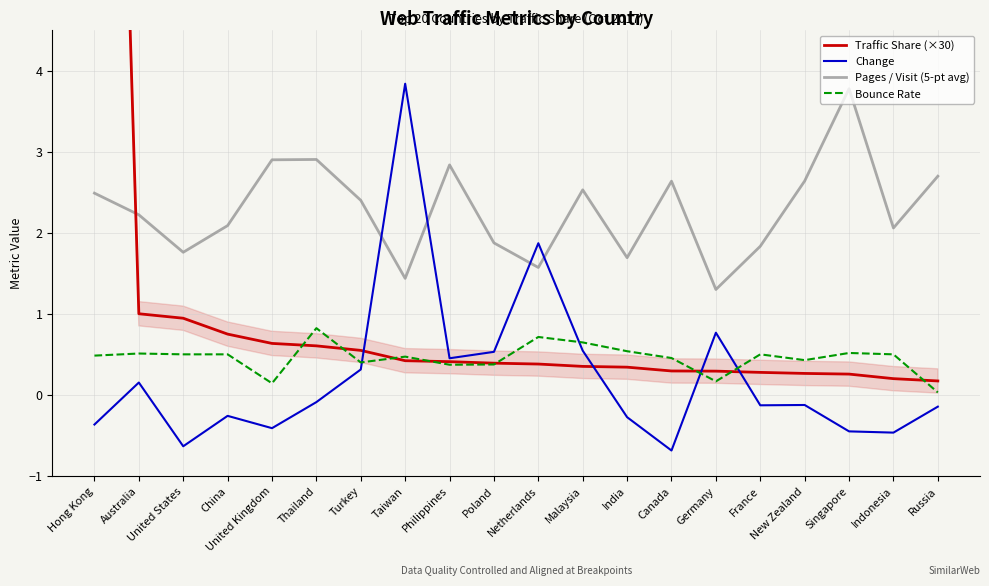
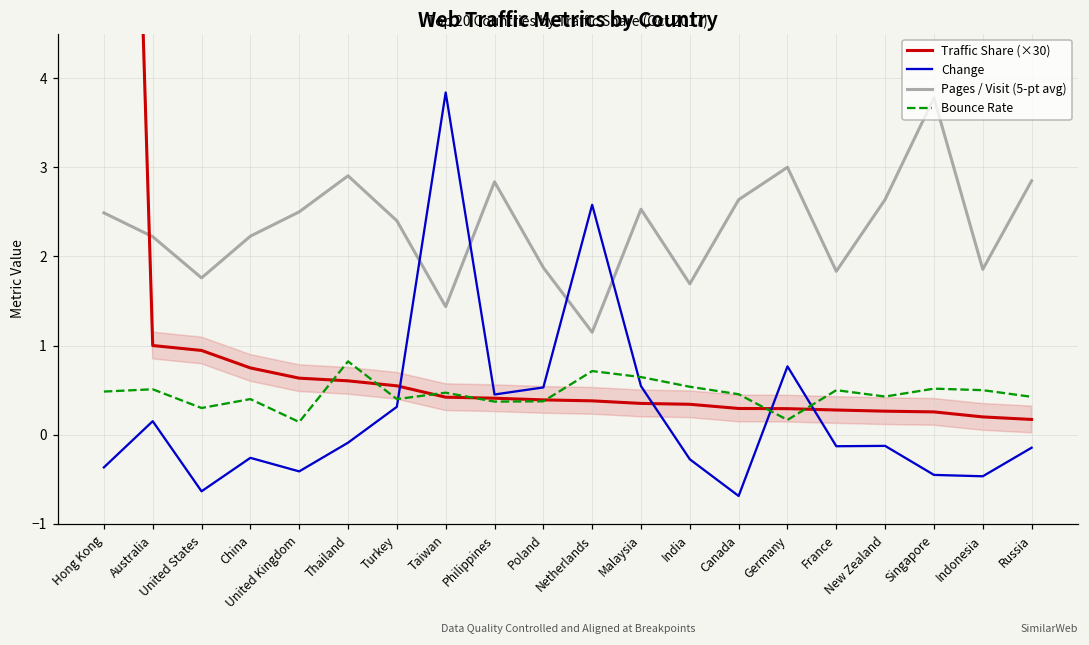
  {
    "Change": {
      "Hong Kong": -0.4,
      "Australia": 0.2,
      "United States": -0.6,
      "China": -0.3,
      "United Kingdom": -0.4,
      "Thailand": -0.1,
      "Turkey": 0.3,
      "Taiwan": 3.8,
      "Philippines": 0.5,
-     "Netherlands": 1.9,
+     "Netherlands": 2.6,
      "Malaysia": 0.5,
      "India": -0.3,
      "Canada": -0.7,
      "Germany": 0.8,
      "France": -0.1,
      "New Zealand": -0.1,
      "Singapore": -0.5,
      "Indonesia": -0.5,
      "Russia": -0.1
    },
    "Pages / Visit (5-pt avg)": {
      "Hong Kong": 2.5,
      "Australia": 2.2,
      "United States": 1.8,
-     "China": 2.1,
-     "United Kingdom": 2.9,
+     "China": 2.2,
+     "United Kingdom": 2.5,
      "Thailand": 2.9,
      "Turkey": 2.4,
      "Taiwan": 1.4,
      "Philippines": 2.8,
      "Poland": 1.9,
-     "Netherlands": 1.6,
+     "Netherlands": 1.1,
      "Malaysia": 2.5,
      "India": 1.7,
      "Canada": 2.6,
-     "Germany": 1.3,
+     "Germany": 3.0,
      "France": 1.8,
      "New Zealand": 2.6,
-     "Indonesia": 2.1,
-     "Russia": 2.7
+     "Indonesia": 1.9,
+     "Russia": 2.8
    },
    "Bounce Rate": {
      "Hong Kong": 0.5,
      "Australia": 0.5,
-     "United States": 0.5,
-     "China": 0.5,
+     "United States": 0.3,
+     "China": 0.4,
      "United Kingdom": 0.1,
      "Thailand": 0.8,
      "Turkey": 0.4,
      "Taiwan": 0.5,
      "Philippines": 0.4,
      "Netherlands": 0.7,
      "Malaysia": 0.6,
      "India": 0.5,
      "Germany": 0.2,
      "France": 0.5,
      "Singapore": 0.5,
      "Indonesia": 0.5,
-     "Russia": 0.0
+     "Russia": 0.4
    }
  }
